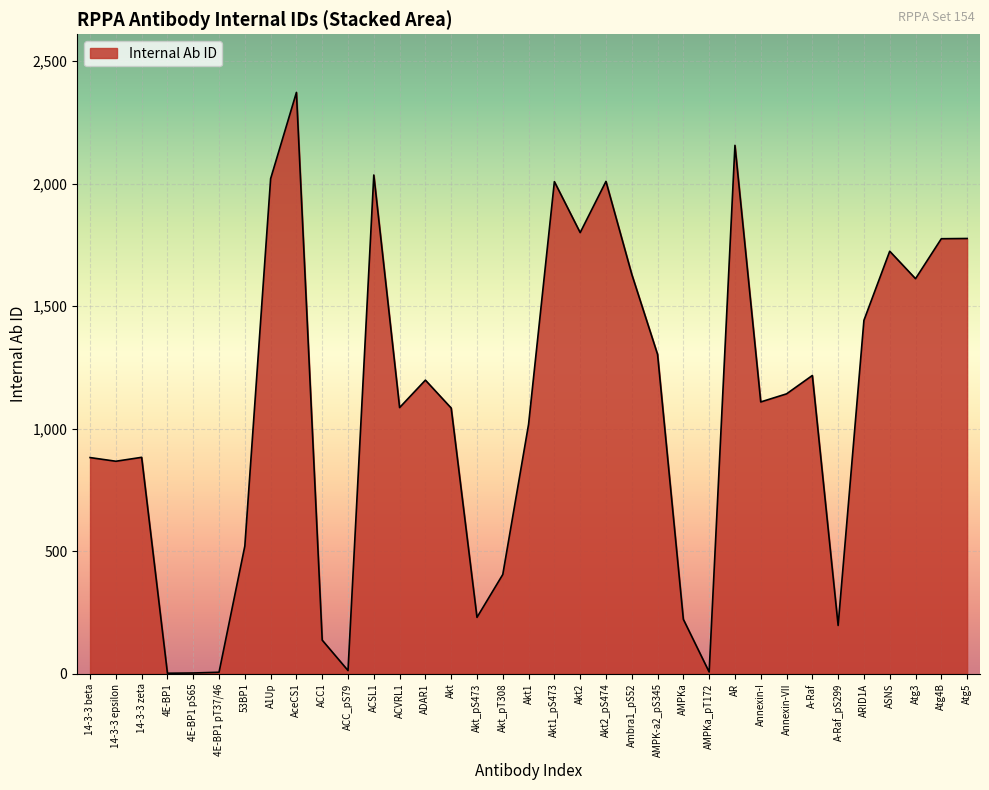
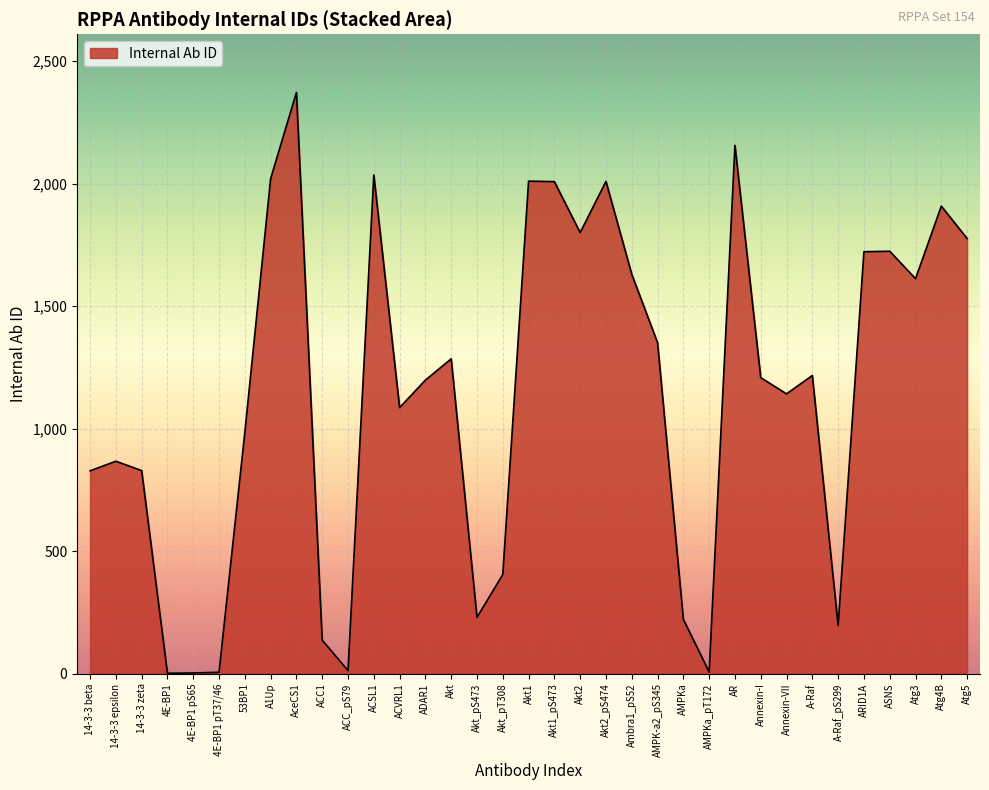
  {
-   "14-3-3 beta": "880",
+   "14-3-3 beta": "830",
    "14-3-3 epsilon": "870",
-   "14-3-3 zeta": "880",
+   "14-3-3 zeta": "830",
    "4E-BP1": "0",
    "4E-BP1 pS65": "0",
    "4E-BP1 pT37/46": "10",
-   "53BP1": "520",
+   "53BP1": "990",
    "A1Up": "2,020",
    "AceCS1": "2,370",
    "ACC1": "140",
    "ACC_pS79": "10",
    "ACSL1": "2,040",
    "ACVRL1": "1,090",
    "ADAR1": "1,200",
-   "Akt": "1,080",
+   "Akt": "1,290",
    "Akt_pS473": "230",
    "Akt_pT308": "410",
-   "Akt1": "1,020",
+   "Akt1": "2,010",
    "Akt1_pS473": "2,010",
    "Akt2": "1,800",
    "Akt2_pS474": "2,010",
    "Ambra1_pS52": "1,630",
-   "AMPK-a2_pS345": "1,300",
+   "AMPK-a2_pS345": "1,350",
    "AMPKa": "220",
    "AMPKa_pT172": "10",
    "AR": "2,160",
-   "Annexin-I": "1,110",
+   "Annexin-I": "1,210",
    "Annexin-VII": "1,140",
    "A-Raf": "1,220",
    "A-Raf_pS299": "200",
-   "ARID1A": "1,440",
+   "ARID1A": "1,720",
    "ASNS": "1,720",
    "Atg3": "1,610",
-   "Atg4B": "1,780",
+   "Atg4B": "1,910",
    "Atg5": "1,780"
  }
